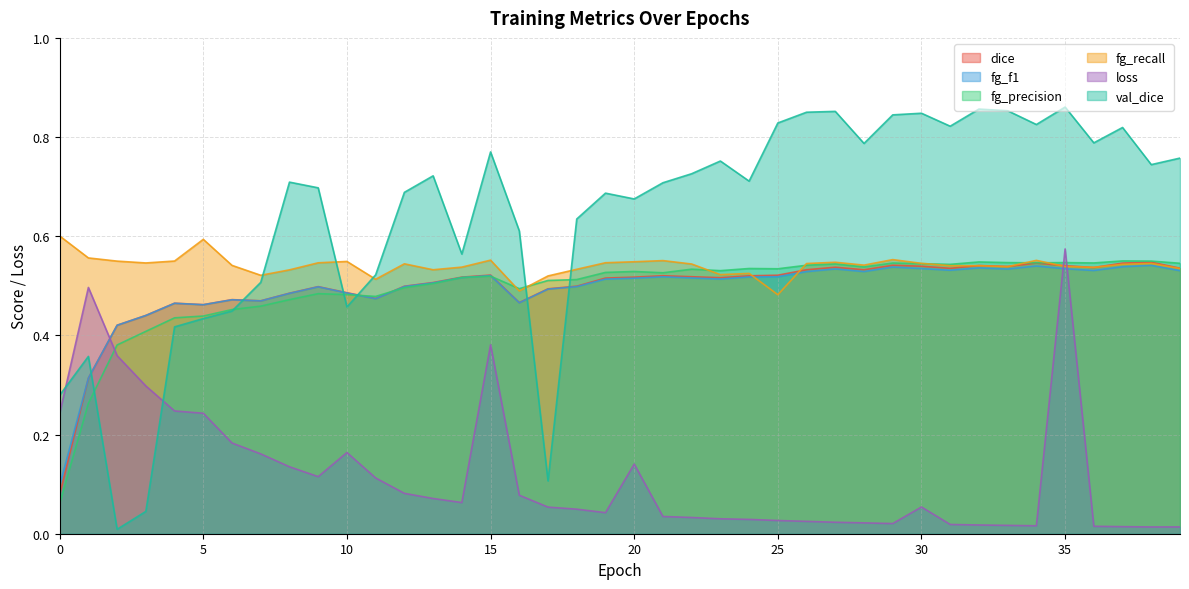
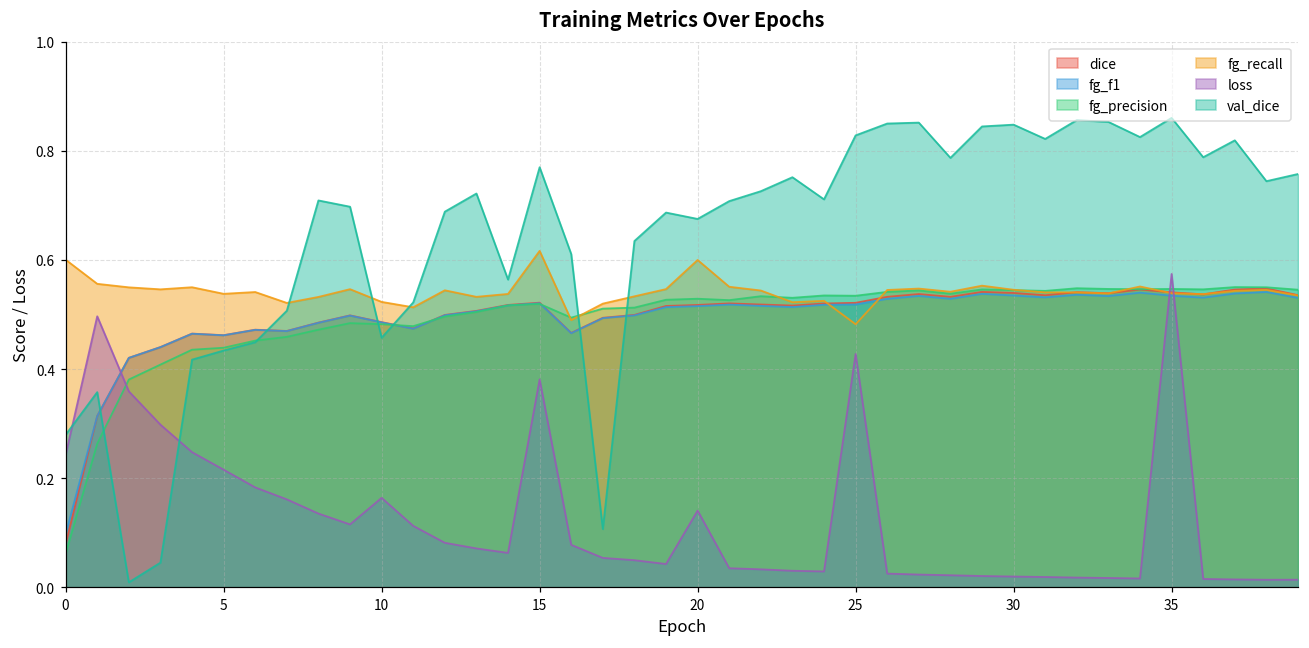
  {
    "dice": {
      "0": 0.08
    },
    "fg_recall": {
      "0": 0.60,
-     "5": 0.59,
-     "10": 0.55,
-     "15": 0.55,
-     "20": 0.55,
+     "5": 0.54,
+     "10": 0.52,
+     "15": 0.62,
+     "20": 0.60,
      "25": 0.48
    },
    "loss": {
      "0": 0.24,
-     "5": 0.24,
+     "5": 0.22,
      "10": 0.16,
      "15": 0.38,
      "20": 0.14,
-     "25": 0.03,
-     "30": 0.05,
+     "25": 0.43,
+     "30": 0.02,
      "35": 0.57
    }
  }
